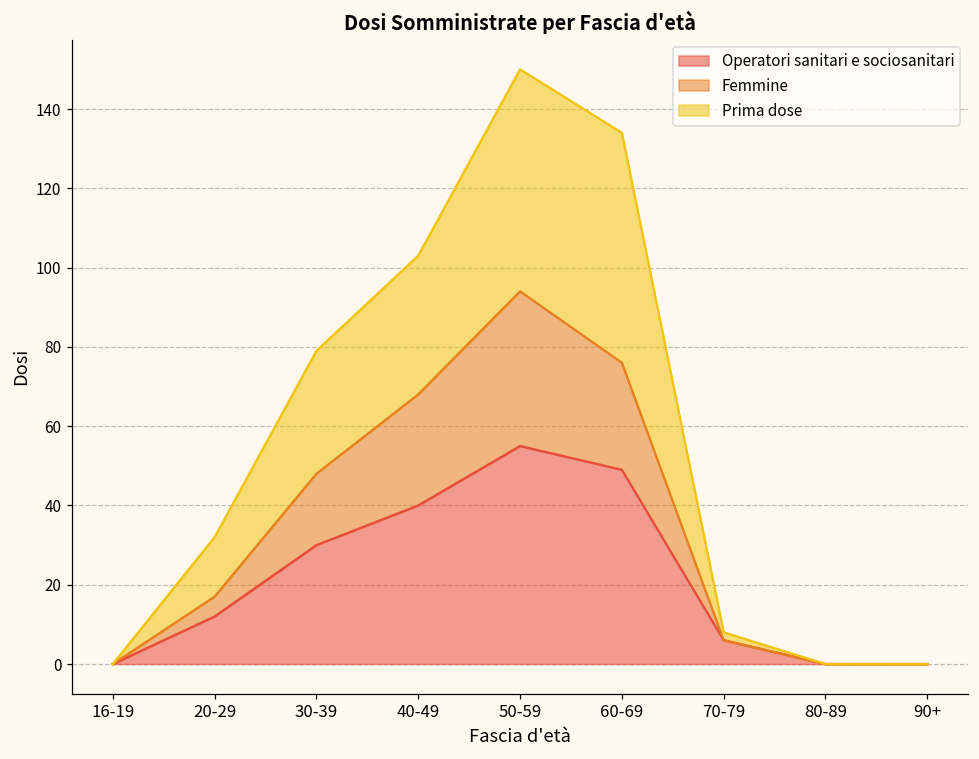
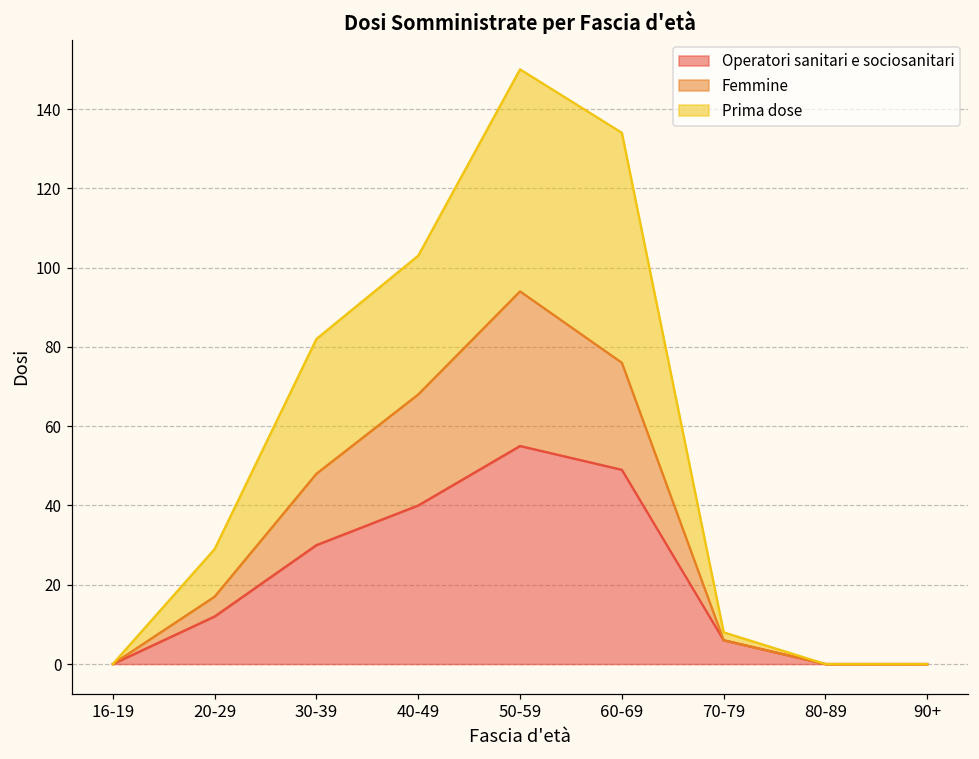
  {
    "Prima dose": {
-     "20-29": 15,
-     "30-39": 31,
+     "20-29": 12,
+     "30-39": 34,
      "40-49": 35,
      "50-59": 56,
      "60-69": 58,
      "70-79": 2
    }
  }
